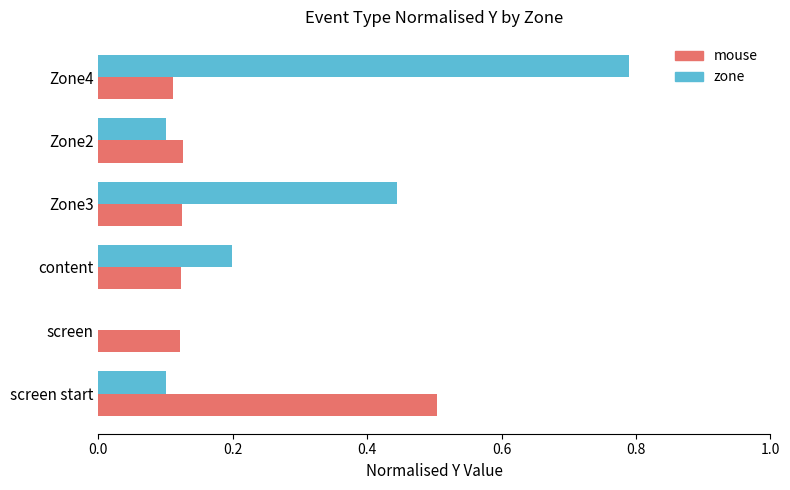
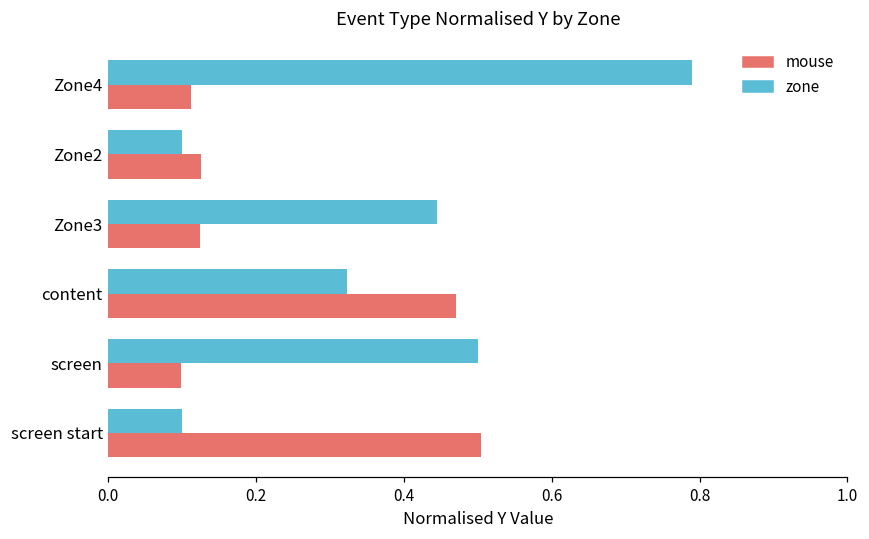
  {
    "zone": {
      "Zone4": 0.79,
      "Zone2": 0.10,
      "Zone3": 0.44,
-     "content": 0.20,
-     "screen": 0.0,
+     "content": 0.32,
+     "screen": 0.5,
      "screen start": 0.10
    },
    "mouse": {
      "Zone4": 0.11,
      "Zone2": 0.13,
      "Zone3": 0.12,
-     "content": 0.12,
-     "screen": 0.12,
+     "content": 0.47,
+     "screen": 0.10,
      "screen start": 0.50
    }
  }
